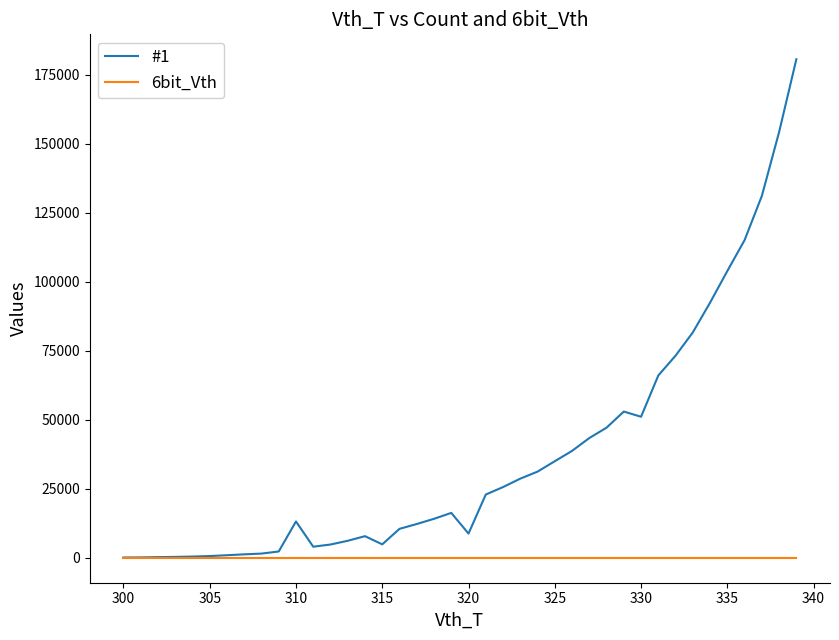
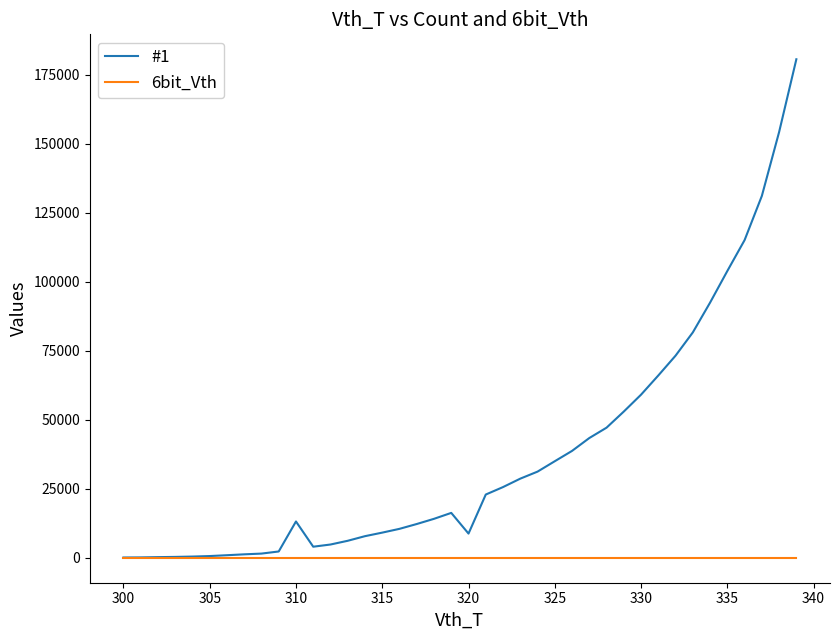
  {
    "#1": {
      "310": 13000,
-     "315": 5000,
+     "315": 9000,
      "320": 9000,
      "325": 35000,
-     "330": 51000,
+     "330": 59000,
      "335": 104000
    },
    "6bit_Vth": {
      "310": 0,
      "315": 0,
      "320": 0,
      "325": 0,
      "330": 0,
      "335": 0
    }
  }
